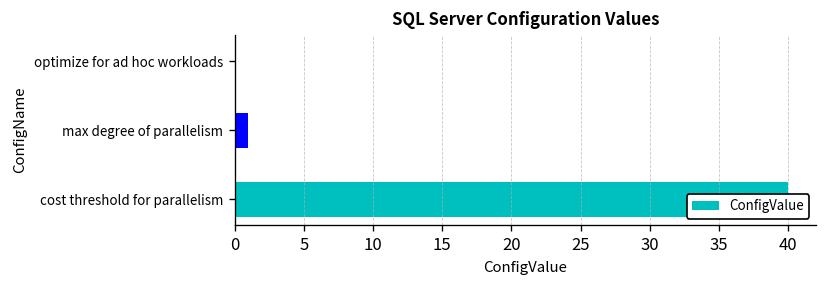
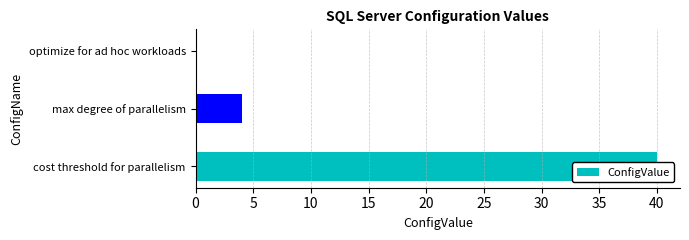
  {
    "optimize for ad hoc workloads": 0,
-   "max degree of parallelism": 1
+   "max degree of parallelism": 4
  }
